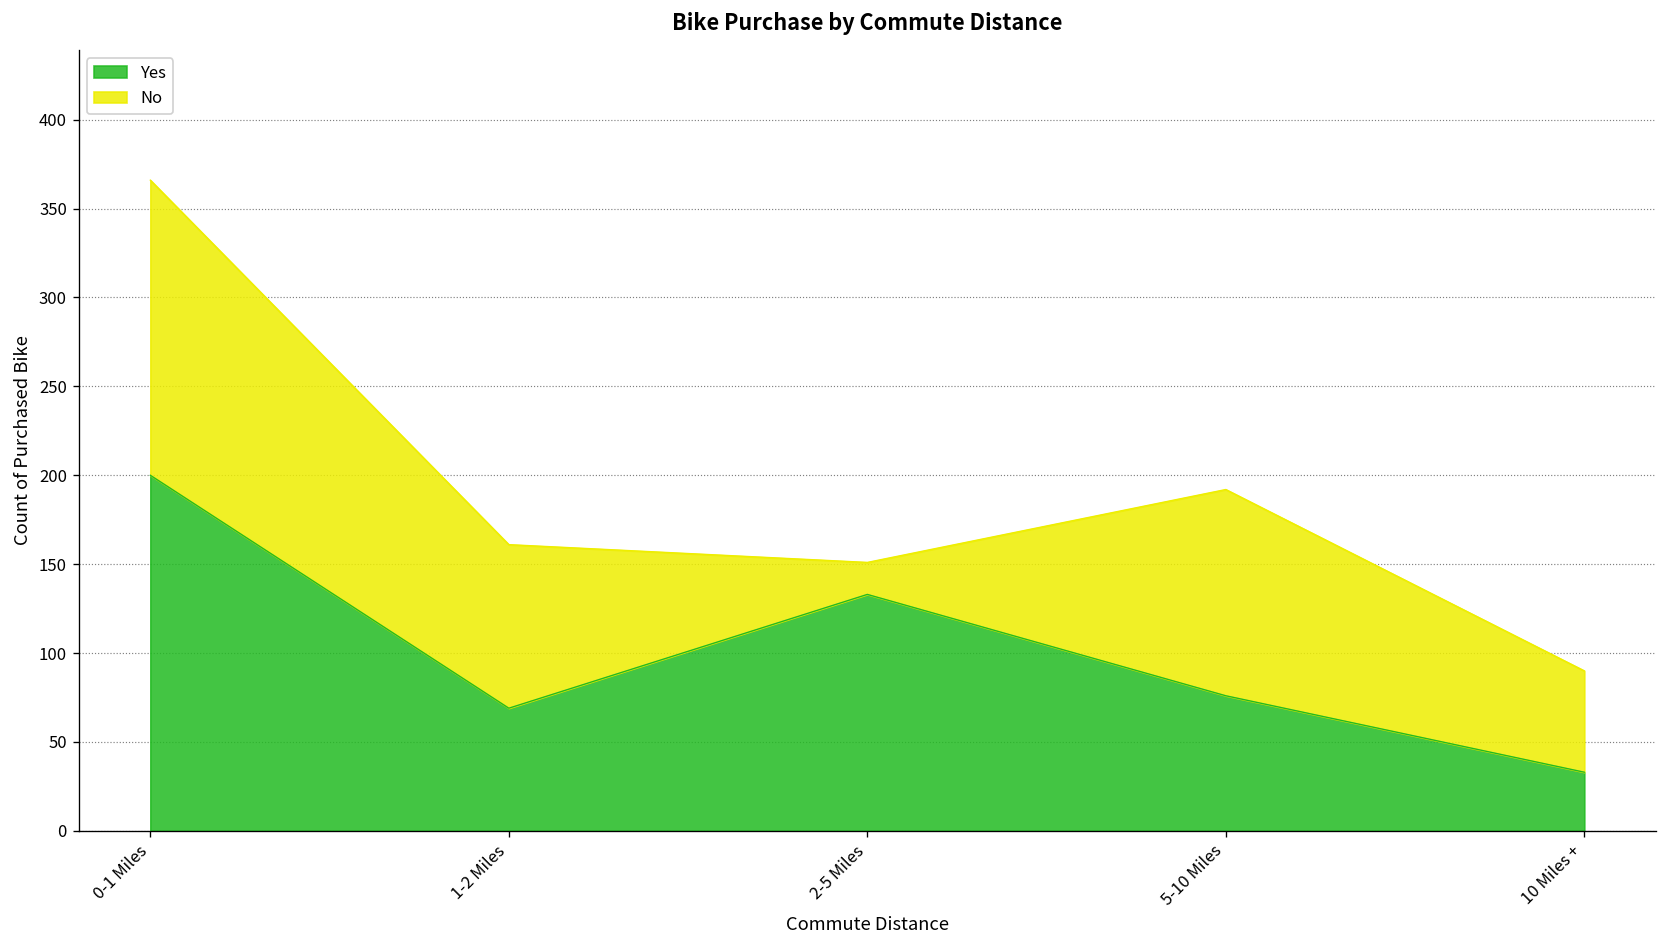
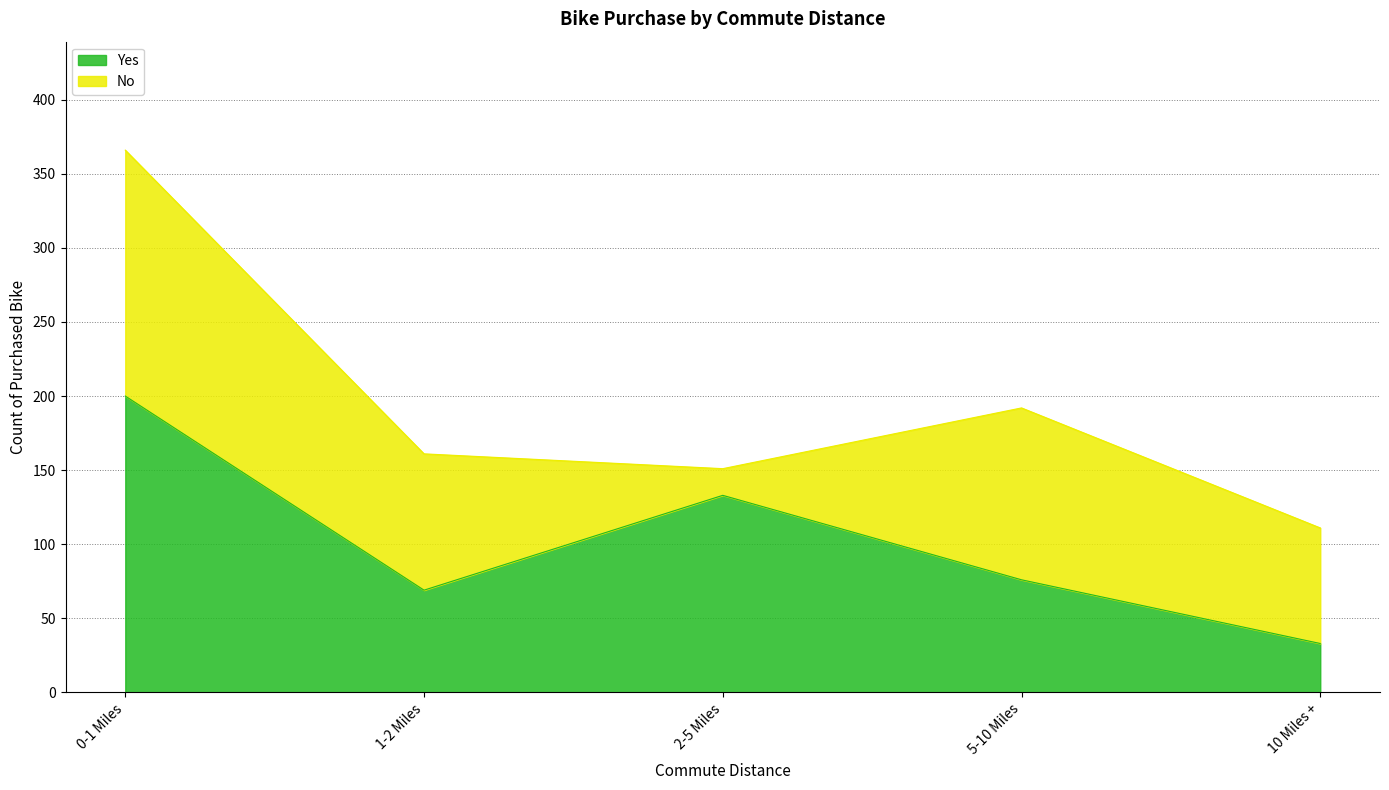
  {
    "Yes": {
      "0-1 Miles": 200,
      "1-2 Miles": 69,
      "2-5 Miles": 133,
      "5-10 Miles": 76,
      "10 Miles +": 33
    },
    "No": {
      "0-1 Miles": 166,
      "1-2 Miles": 92,
      "2-5 Miles": 18,
      "5-10 Miles": 116,
-     "10 Miles +": 57
+     "10 Miles +": 78
    }
  }
